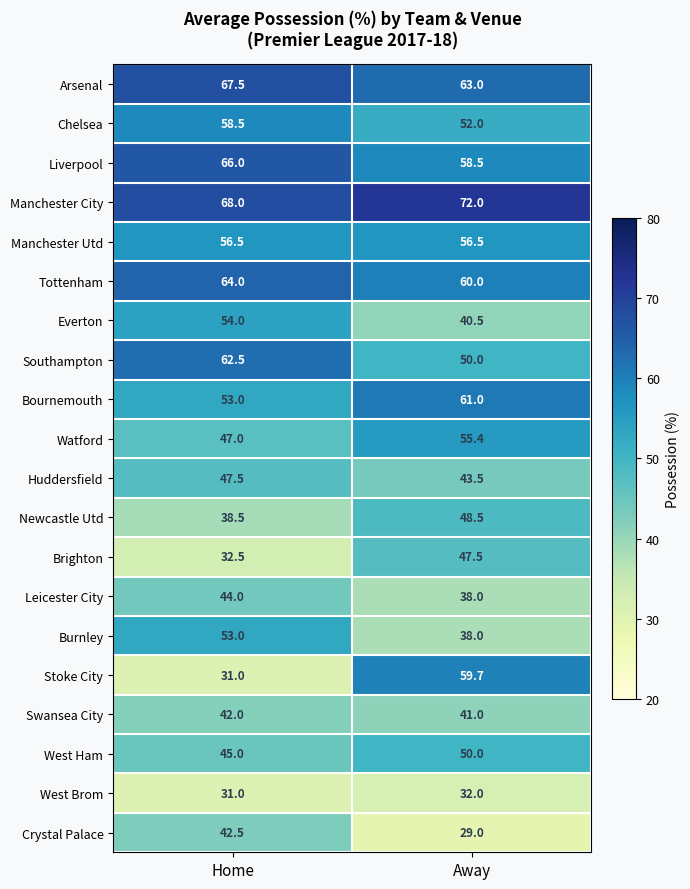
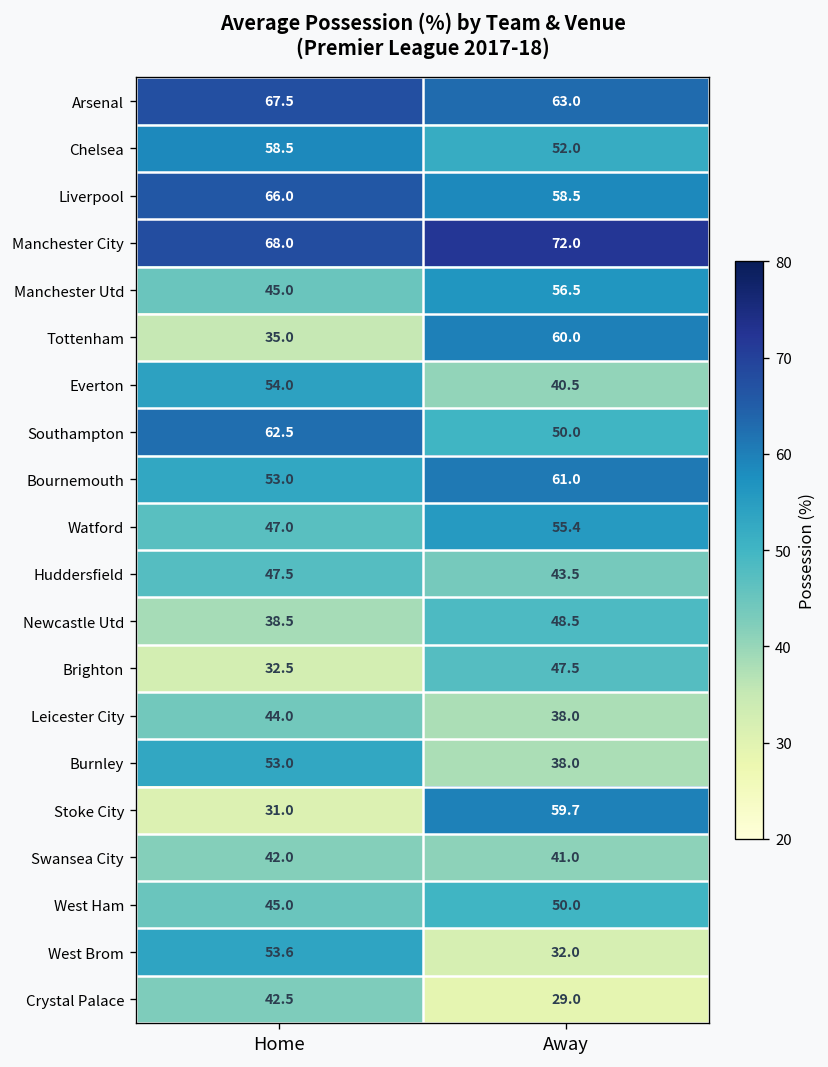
  {
    "Arsenal": {
      "Home": 67.5,
      "Away": 63.0
    },
    "Chelsea": {
      "Home": 58.5,
      "Away": 52.0
    },
    "Liverpool": {
      "Home": 66.0,
      "Away": 58.5
    },
    "Manchester City": {
      "Home": 68.0,
      "Away": 72.0
    },
    "Manchester Utd": {
-     "Home": 56.5,
+     "Home": 45.0,
      "Away": 56.5
    },
    "Tottenham": {
-     "Home": 64.0,
+     "Home": 35.0,
      "Away": 60.0
    },
    "Everton": {
      "Home": 54.0,
      "Away": 40.5
    },
    "Southampton": {
      "Home": 62.5,
      "Away": 50.0
    },
    "Bournemouth": {
      "Home": 53.0,
      "Away": 61.0
    },
    "Watford": {
      "Home": 47.0,
      "Away": 55.4
    },
    "Huddersfield": {
      "Home": 47.5,
      "Away": 43.5
    },
    "Newcastle Utd": {
      "Home": 38.5,
      "Away": 48.5
    },
    "Brighton": {
      "Home": 32.5,
      "Away": 47.5
    },
    "Leicester City": {
      "Home": 44.0,
      "Away": 38.0
    },
    "Burnley": {
      "Home": 53.0,
      "Away": 38.0
    },
    "Stoke City": {
      "Home": 31.0,
      "Away": 59.7
    },
    "Swansea City": {
      "Home": 42.0,
      "Away": 41.0
    },
    "West Ham": {
      "Home": 45.0,
      "Away": 50.0
    },
    "West Brom": {
-     "Home": 31.0,
+     "Home": 53.6,
      "Away": 32.0
    },
    "Crystal Palace": {
      "Home": 42.5,
      "Away": 29.0
    }
  }
